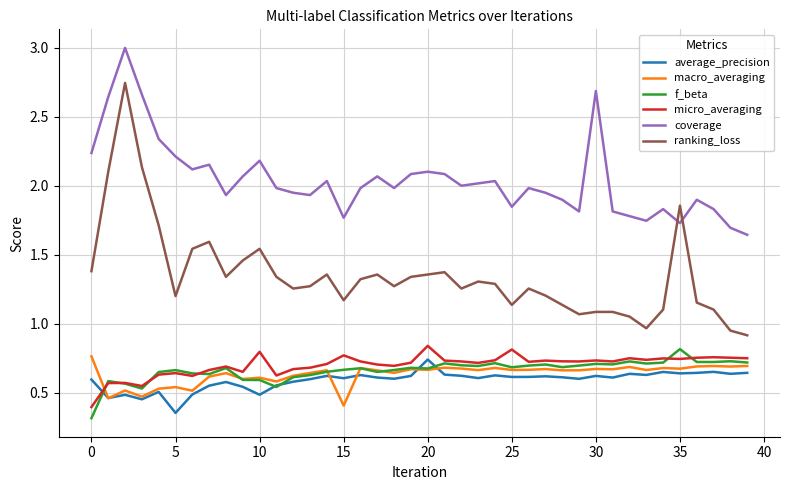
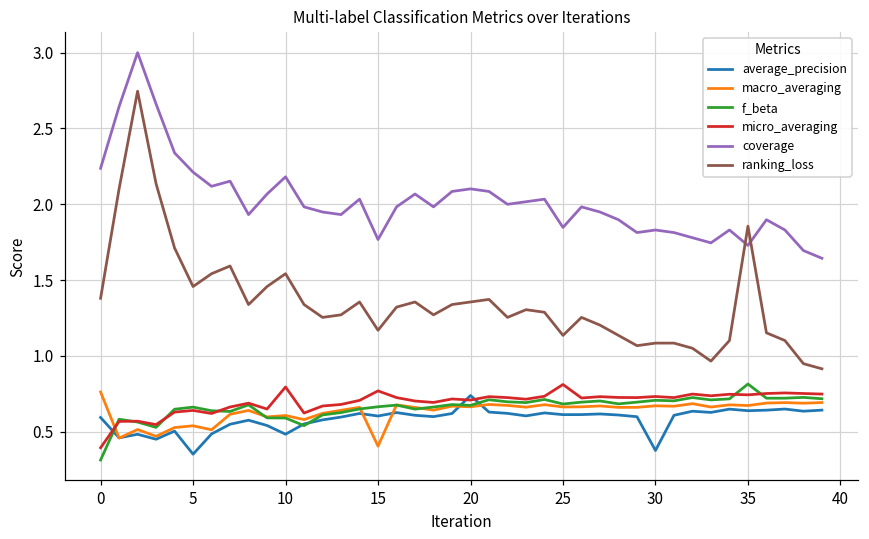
  {
    "average_precision": {
      "0": 0.59,
      "5": 0.35,
      "10": 0.48,
      "15": 0.60,
      "20": 0.74,
      "25": 0.61,
-     "30": 0.62,
+     "30": 0.38,
      "35": 0.64
    },
    "macro_averaging": {
      "0": 0.76,
      "5": 0.54,
      "15": 0.41,
      "25": 0.66,
      "30": 0.67,
      "35": 0.67
    },
    "f_beta": {
      "0": 0.31,
      "5": 0.66,
      "15": 0.67,
      "25": 0.68,
      "30": 0.71,
      "35": 0.82
    },
    "micro_averaging": {
      "0": 0.39,
      "5": 0.64,
      "10": 0.80,
      "15": 0.77,
-     "20": 0.84,
+     "20": 0.71,
      "25": 0.81,
      "30": 0.73,
      "35": 0.74
    },
    "coverage": {
      "0": 2.24,
      "5": 2.21,
      "10": 2.18,
      "15": 1.77,
      "20": 2.10,
      "25": 1.85,
-     "30": 2.69,
+     "30": 1.83,
      "35": 1.73
    },
    "ranking_loss": {
      "0": 1.38,
-     "5": 1.20,
+     "5": 1.46,
      "10": 1.54,
      "15": 1.17,
      "20": 1.36,
      "25": 1.14,
      "30": 1.08,
      "35": 1.86
    }
  }
